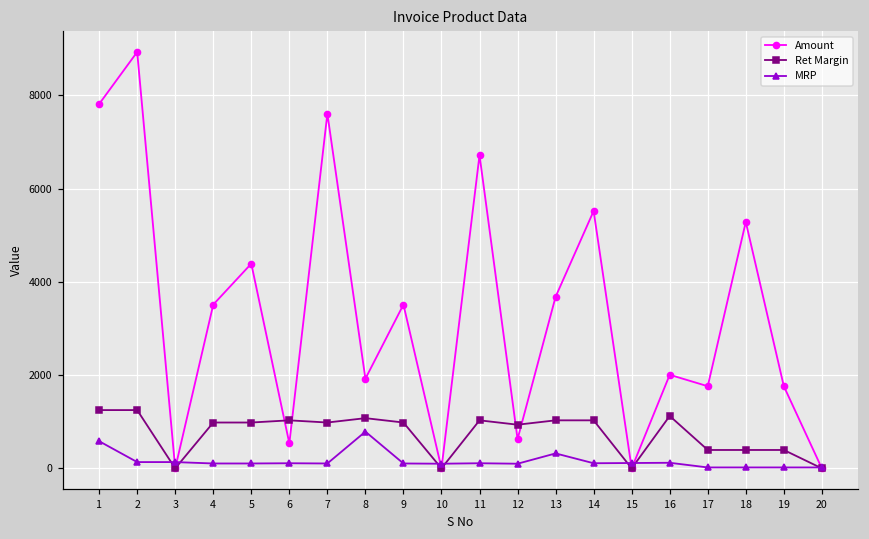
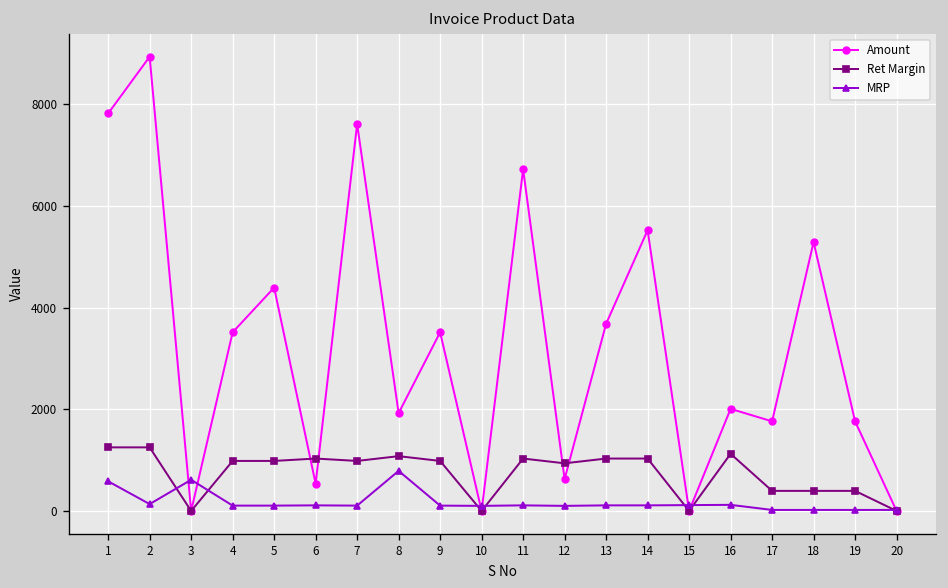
  {
    "Amount": {
      "1": 7800,
      "2": 8900,
      "4": 3500,
      "5": 4400,
      "6": 500,
      "7": 7600,
      "8": 1900,
      "9": 3500,
      "11": 6700,
      "12": 600,
      "13": 3700,
      "14": 5500,
      "16": 2000,
      "17": 1800,
      "18": 5300,
      "19": 1800
    },
    "Ret Margin": {
      "1": 1300,
      "2": 1300,
      "4": 1000,
      "5": 1000,
      "6": 1000,
      "7": 1000,
      "8": 1100,
      "9": 1000,
      "11": 1000,
      "12": 900,
      "13": 1000,
      "14": 1000,
      "16": 1100,
      "17": 400,
      "18": 400,
      "19": 400
    },
    "MRP": {
      "1": 600,
      "2": 100,
-     "3": 100,
+     "3": 600,
      "4": 100,
      "5": 100,
      "6": 100,
      "7": 100,
      "8": 800,
      "9": 100,
      "10": 100,
      "11": 100,
      "12": 100,
-     "13": 300,
+     "13": 100,
      "14": 100,
      "15": 100,
      "16": 100,
      "17": 0,
      "18": 0,
      "19": 0
    }
  }
